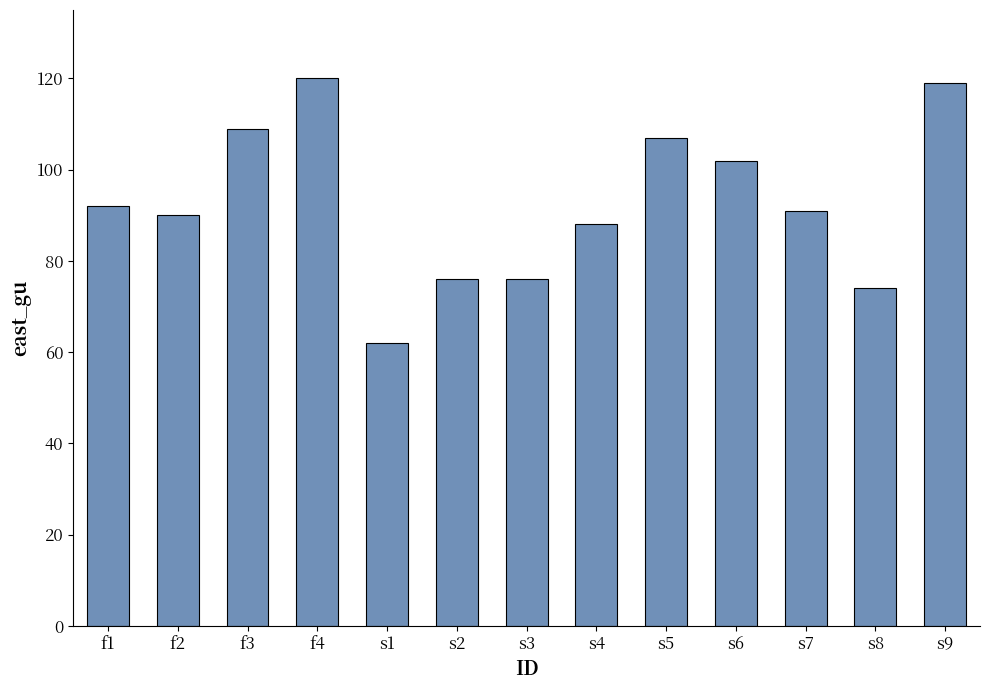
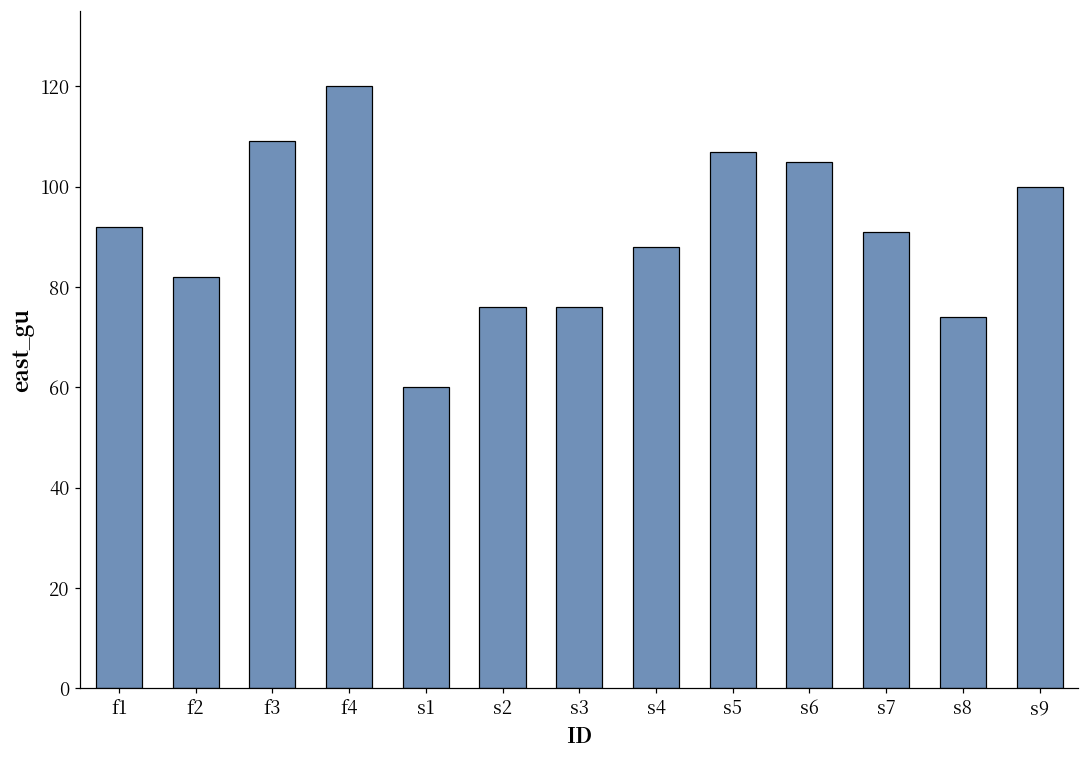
  {
    "f1": 92,
-   "f2": 90,
+   "f2": 82,
    "f3": 109,
    "f4": 120,
-   "s1": 62,
+   "s1": 60,
    "s2": 76,
    "s3": 76,
    "s4": 88,
    "s5": 107,
-   "s6": 102,
+   "s6": 105,
    "s7": 91,
    "s8": 74,
-   "s9": 119
+   "s9": 100
  }
